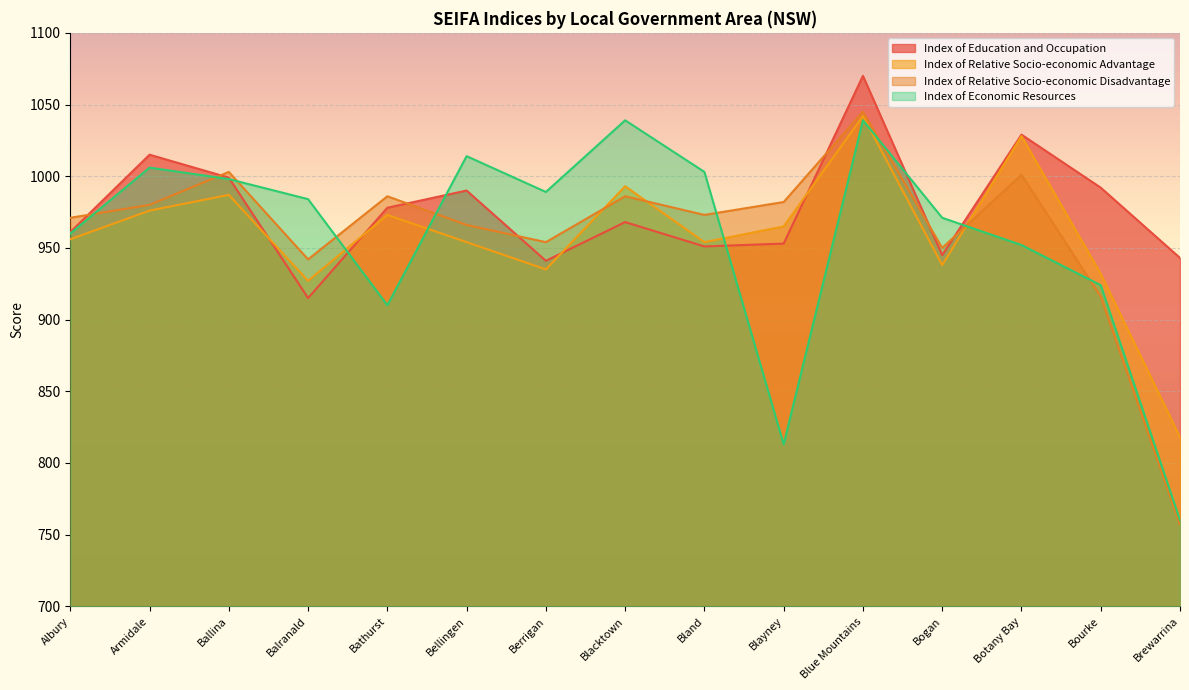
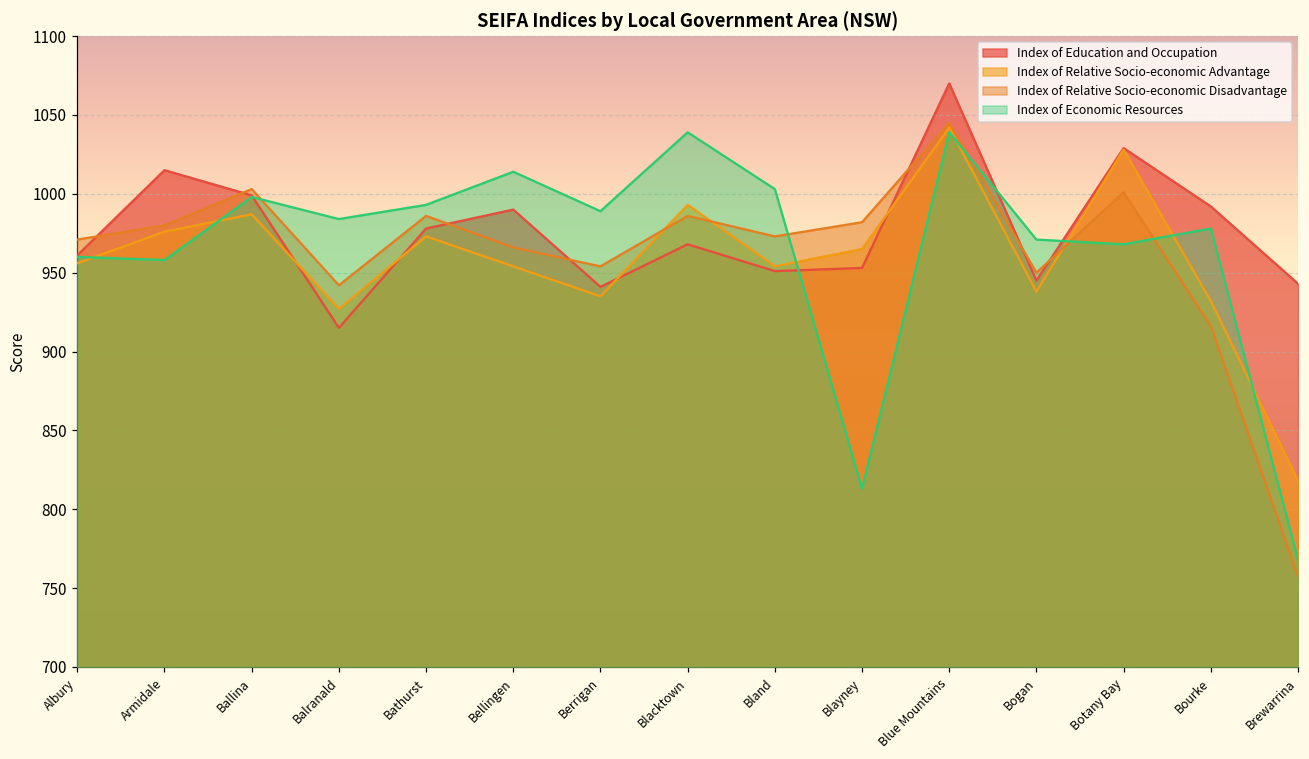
  {
    "Index of Economic Resources": {
-     "Armidale": 1006,
+     "Armidale": 958,
      "Balranald": 984,
-     "Bathurst": 910,
+     "Bathurst": 993,
      "Bellingen": 1014,
      "Berrigan": 989,
      "Blacktown": 1039,
      "Bland": 1003,
      "Blayney": 813,
      "Blue Mountains": 1039,
      "Bogan": 971,
-     "Botany Bay": 952,
-     "Bourke": 924,
-     "Brewarrina": 760
+     "Botany Bay": 968,
+     "Bourke": 978,
+     "Brewarrina": 768
    }
  }
